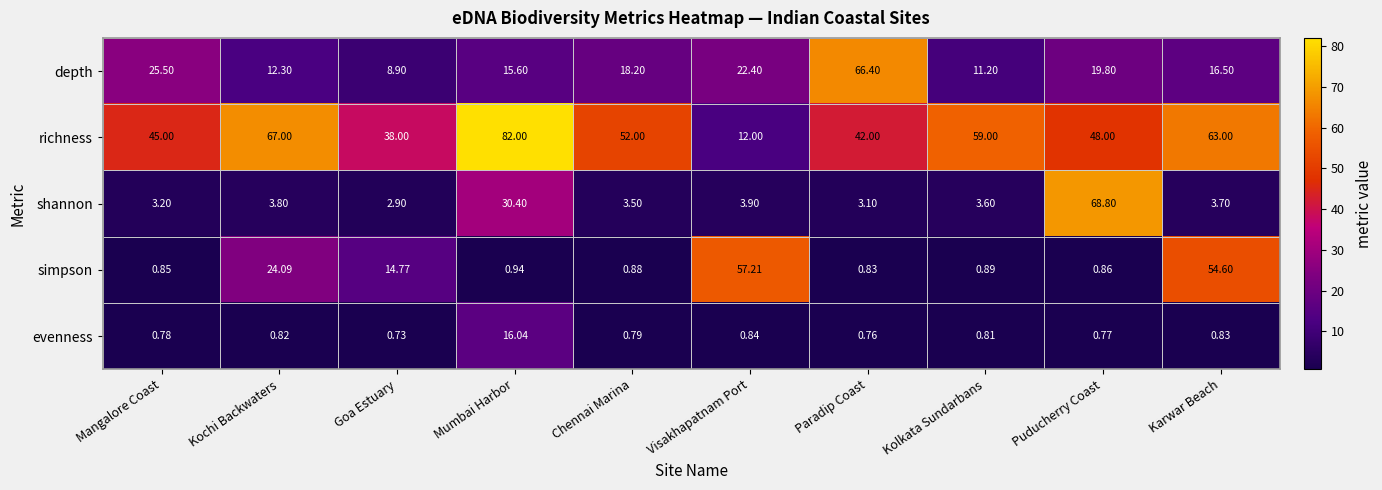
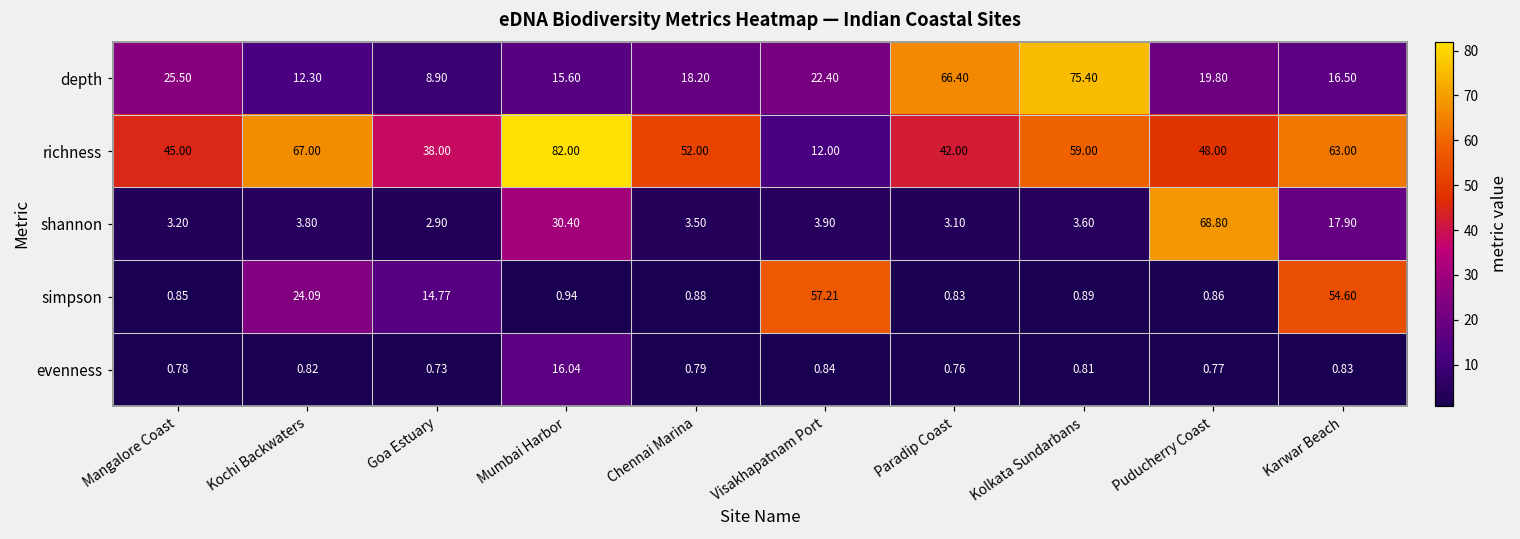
  {
    "depth": {
      "Mangalore Coast": 25.50,
      "Kochi Backwaters": 12.30,
      "Goa Estuary": 8.90,
      "Mumbai Harbor": 15.60,
      "Chennai Marina": 18.20,
      "Visakhapatnam Port": 22.40,
      "Paradip Coast": 66.40,
-     "Kolkata Sundarbans": 11.20,
+     "Kolkata Sundarbans": 75.40,
      "Puducherry Coast": 19.80,
      "Karwar Beach": 16.50
    },
    "richness": {
      "Mangalore Coast": 45.00,
      "Kochi Backwaters": 67.00,
      "Goa Estuary": 38.00,
      "Mumbai Harbor": 82.00,
      "Chennai Marina": 52.00,
      "Visakhapatnam Port": 12.00,
      "Paradip Coast": 42.00,
      "Kolkata Sundarbans": 59.00,
      "Puducherry Coast": 48.00,
      "Karwar Beach": 63.00
    },
    "shannon": {
      "Mangalore Coast": 3.20,
      "Kochi Backwaters": 3.80,
      "Goa Estuary": 2.90,
      "Mumbai Harbor": 30.40,
      "Chennai Marina": 3.50,
      "Visakhapatnam Port": 3.90,
      "Paradip Coast": 3.10,
      "Kolkata Sundarbans": 3.60,
      "Puducherry Coast": 68.80,
-     "Karwar Beach": 3.70
+     "Karwar Beach": 17.90
    },
    "simpson": {
      "Mangalore Coast": 0.85,
      "Kochi Backwaters": 24.09,
      "Goa Estuary": 14.77,
      "Mumbai Harbor": 0.94,
      "Chennai Marina": 0.88,
      "Visakhapatnam Port": 57.21,
      "Paradip Coast": 0.83,
      "Kolkata Sundarbans": 0.89,
      "Puducherry Coast": 0.86,
      "Karwar Beach": 54.60
    },
    "evenness": {
      "Mangalore Coast": 0.78,
      "Kochi Backwaters": 0.82,
      "Goa Estuary": 0.73,
      "Mumbai Harbor": 16.04,
      "Chennai Marina": 0.79,
      "Visakhapatnam Port": 0.84,
      "Paradip Coast": 0.76,
      "Kolkata Sundarbans": 0.81,
      "Puducherry Coast": 0.77,
      "Karwar Beach": 0.83
    }
  }
